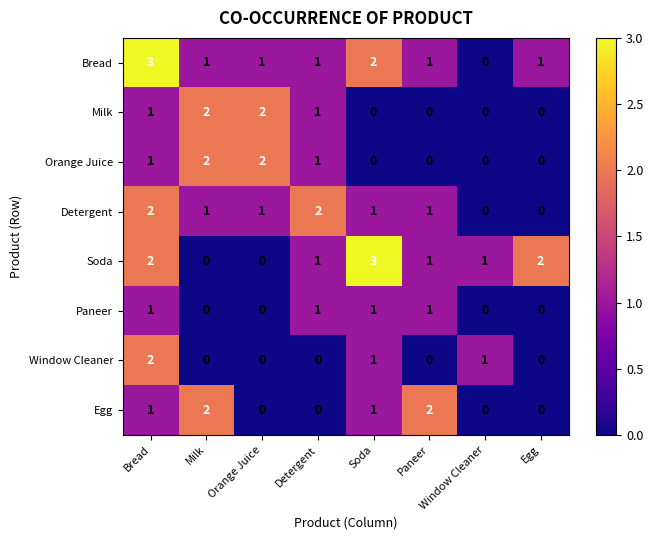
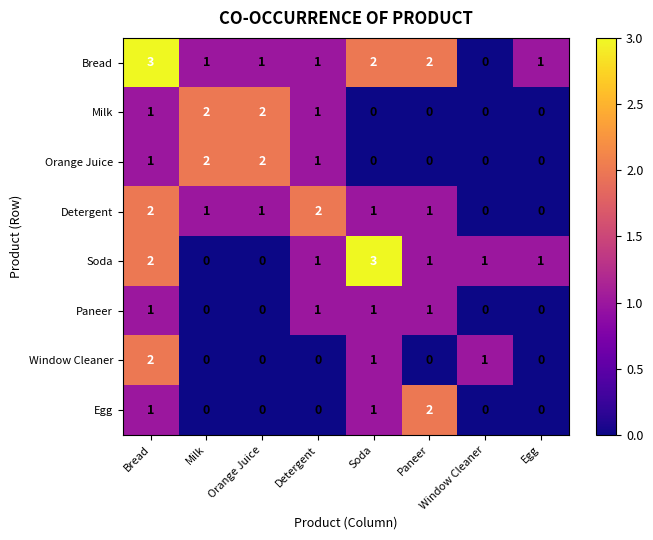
  {
    "Bread": {
      "Bread": 3,
      "Milk": 1,
      "Orange Juice": 1,
      "Detergent": 1,
      "Soda": 2,
-     "Paneer": 1,
+     "Paneer": 2,
      "Window Cleaner": 0,
      "Egg": 1
    },
    "Milk": {
      "Bread": 1,
      "Milk": 2,
      "Orange Juice": 2,
      "Detergent": 1,
      "Soda": 0,
      "Paneer": 0,
      "Window Cleaner": 0,
      "Egg": 0
    },
    "Orange Juice": {
      "Bread": 1,
      "Milk": 2,
      "Orange Juice": 2,
      "Detergent": 1,
      "Soda": 0,
      "Paneer": 0,
      "Window Cleaner": 0,
      "Egg": 0
    },
    "Detergent": {
      "Bread": 2,
      "Milk": 1,
      "Orange Juice": 1,
      "Detergent": 2,
      "Soda": 1,
      "Paneer": 1,
      "Window Cleaner": 0,
      "Egg": 0
    },
    "Soda": {
      "Bread": 2,
      "Milk": 0,
      "Orange Juice": 0,
      "Detergent": 1,
      "Soda": 3,
      "Paneer": 1,
      "Window Cleaner": 1,
-     "Egg": 2
+     "Egg": 1
    },
    "Paneer": {
      "Bread": 1,
      "Milk": 0,
      "Orange Juice": 0,
      "Detergent": 1,
      "Soda": 1,
      "Paneer": 1,
      "Window Cleaner": 0,
      "Egg": 0
    },
    "Window Cleaner": {
      "Bread": 2,
      "Milk": 0,
      "Orange Juice": 0,
      "Detergent": 0,
      "Soda": 1,
      "Paneer": 0,
      "Window Cleaner": 1,
      "Egg": 0
    },
    "Egg": {
      "Bread": 1,
-     "Milk": 2,
+     "Milk": 0,
      "Orange Juice": 0,
      "Detergent": 0,
      "Soda": 1,
      "Paneer": 2,
      "Window Cleaner": 0,
      "Egg": 0
    }
  }
